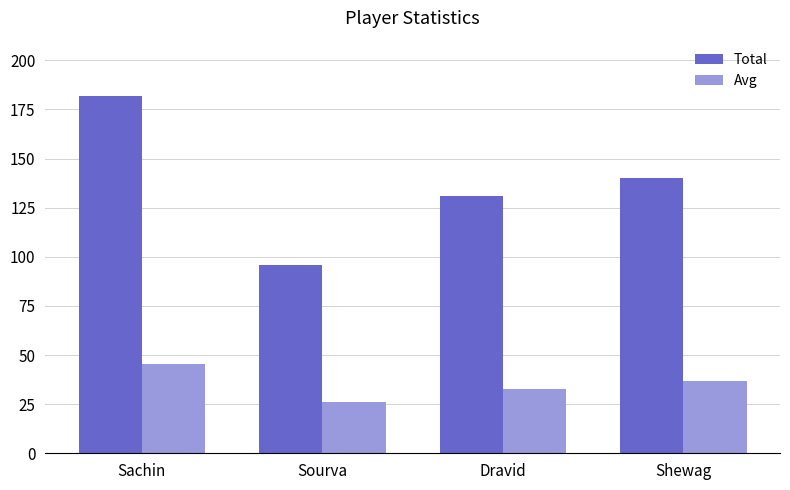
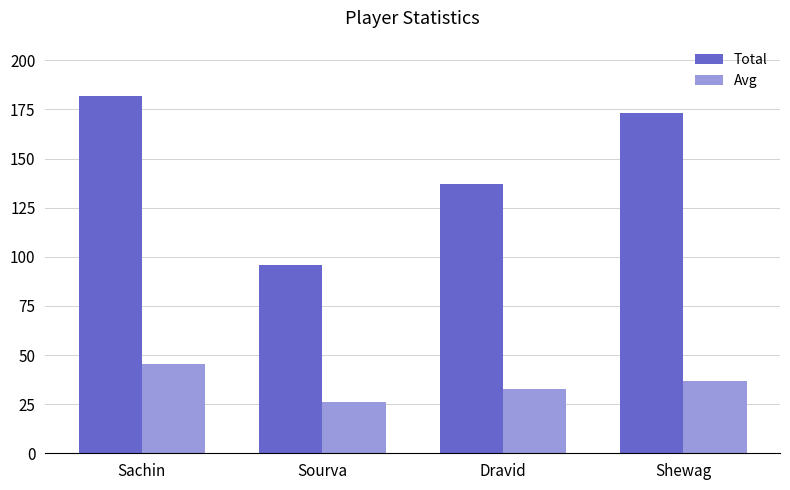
  {
    "Total": {
      "Sachin": 182,
      "Sourva": 96,
-     "Dravid": 131,
-     "Shewag": 140
+     "Dravid": 137,
+     "Shewag": 173
    },
    "Avg": {
      "Sachin": 46,
      "Sourva": 26,
      "Dravid": 33,
      "Shewag": 37
    }
  }
